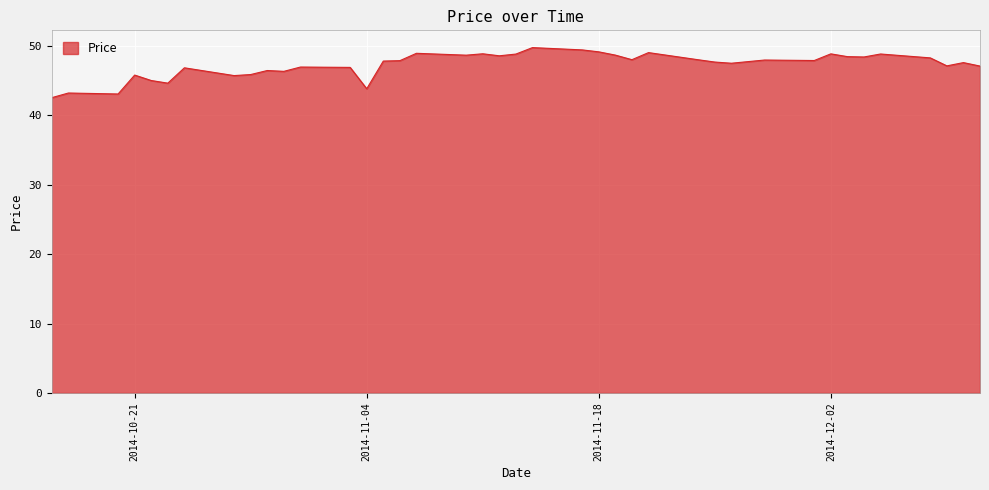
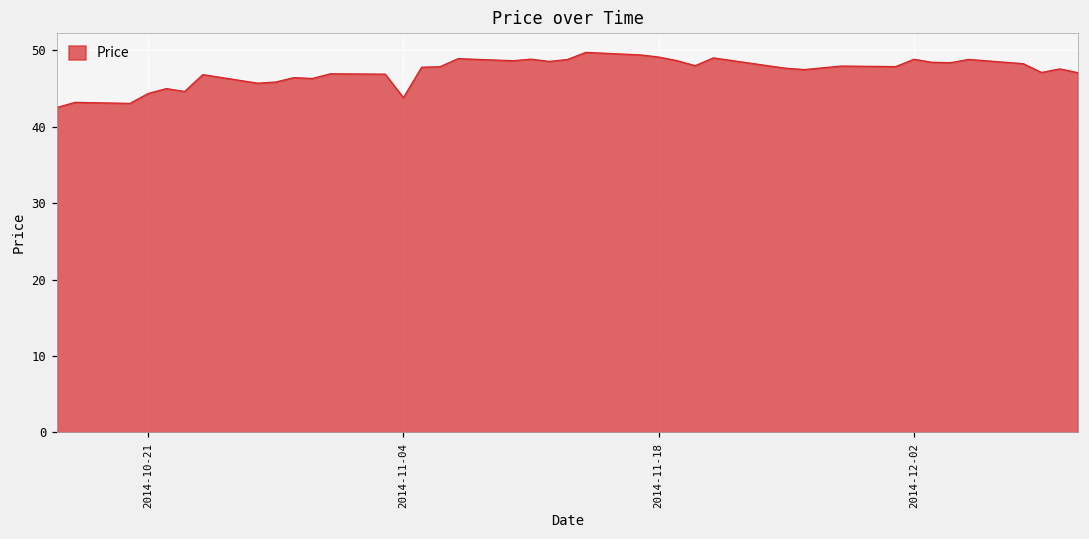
  {
-   "2014-10-21": 46,
+   "2014-10-21": 44,
    "2014-11-04": 44,
    "2014-11-18": 49,
    "2014-12-02": 49
  }
